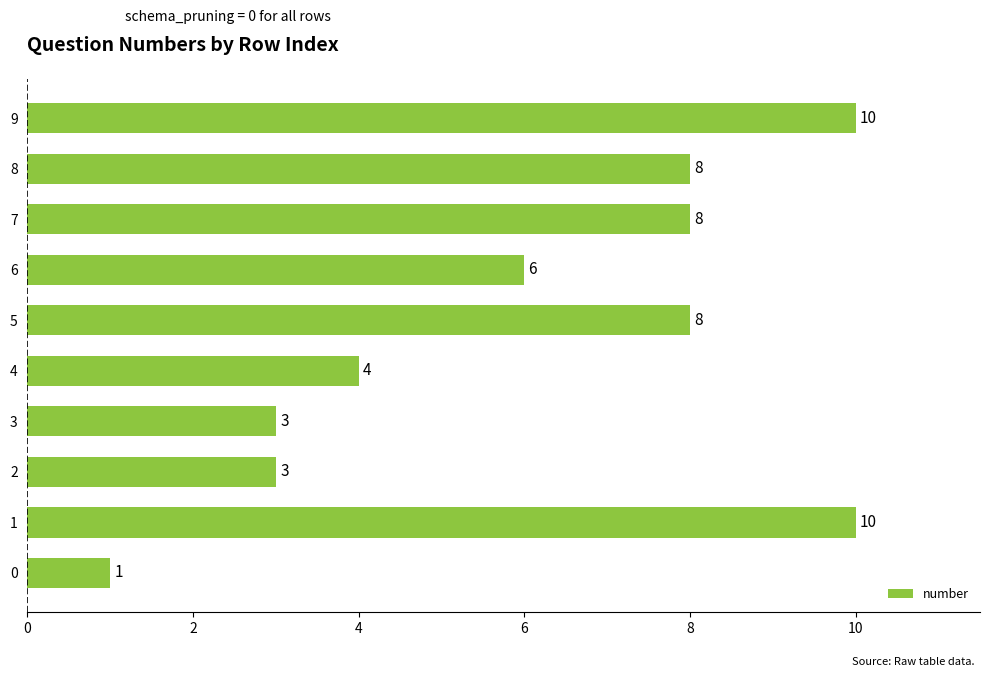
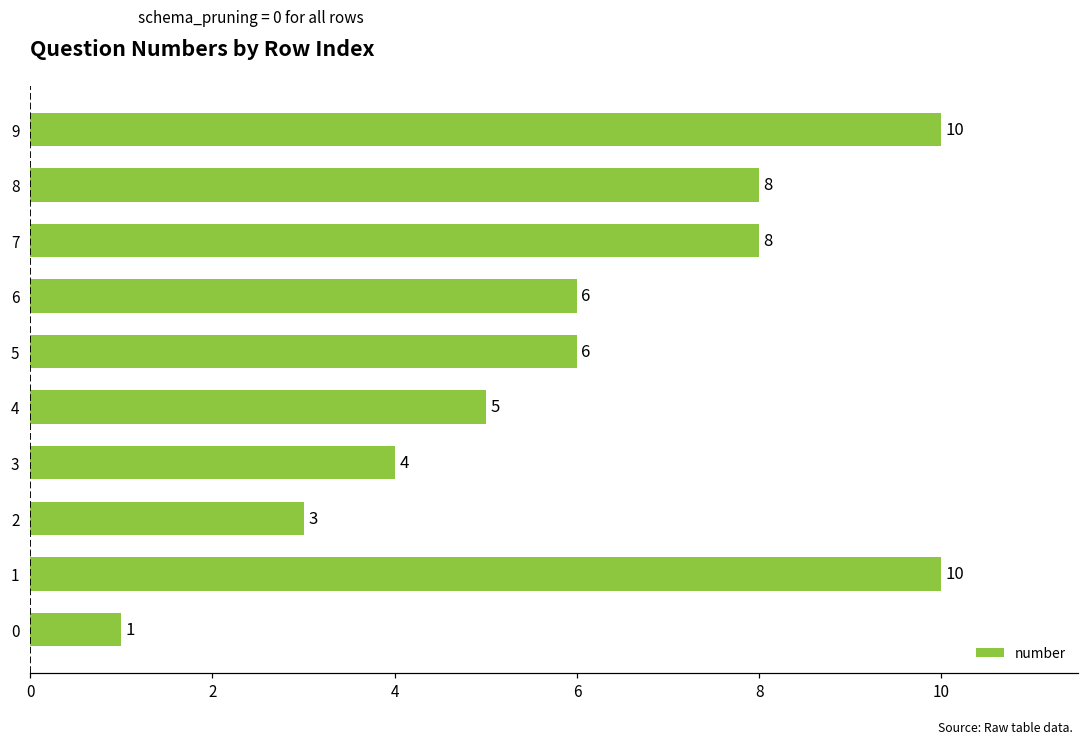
  {
    "9": 10,
    "8": 8,
    "7": 8,
    "6": 6,
-   "5": 8,
-   "4": 4,
-   "3": 3,
+   "5": 6,
+   "4": 5,
+   "3": 4,
    "2": 3,
    "1": 10,
    "0": 1
  }
